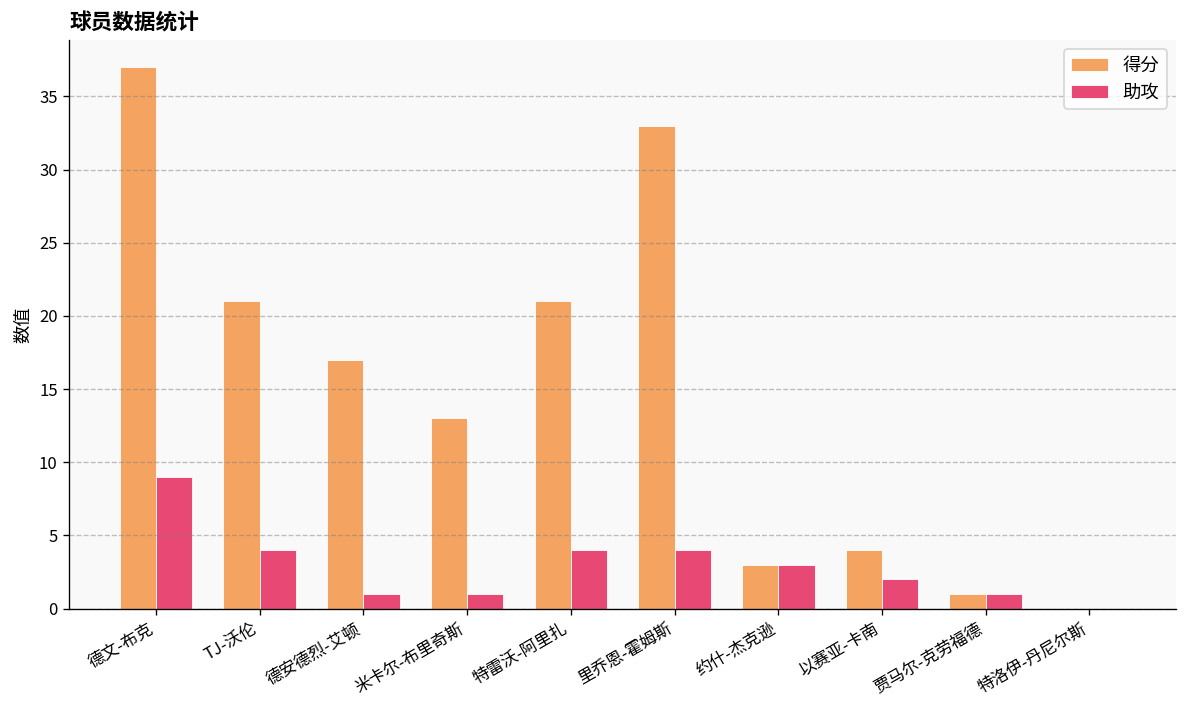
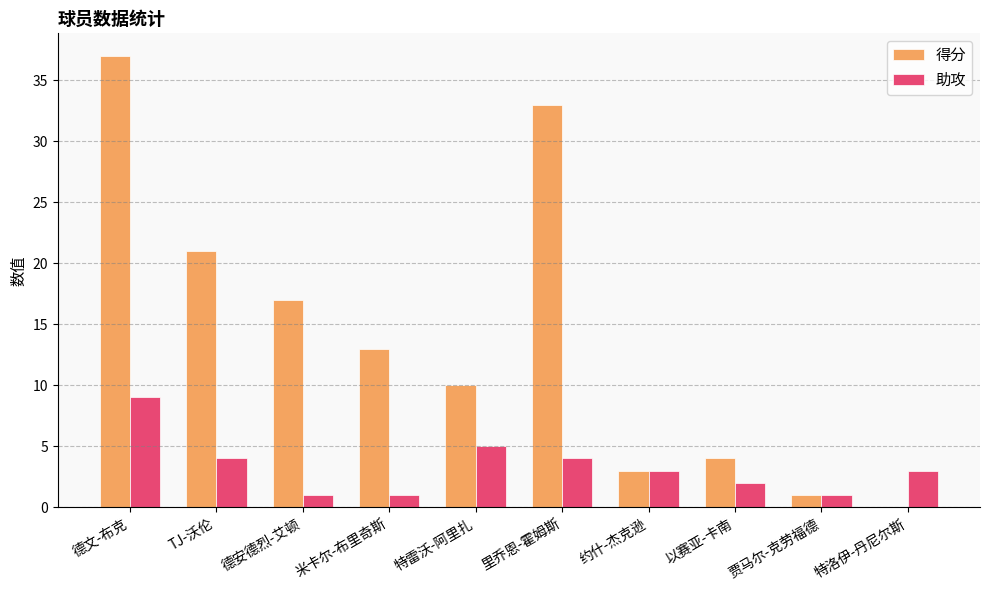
  {
    "得分": {
      "德文-布克": 37,
      "TJ-沃伦": 21,
      "德安德烈-艾顿": 17,
      "米卡尔-布里奇斯": 13,
-     "特雷沃-阿里扎": 21,
+     "特雷沃-阿里扎": 10,
      "里乔恩-霍姆斯": 33,
      "约什-杰克逊": 3,
      "以赛亚-卡南": 4,
      "贾马尔-克劳福德": 1,
      "特洛伊-丹尼尔斯": 0
    },
    "助攻": {
      "德文-布克": 9,
      "TJ-沃伦": 4,
      "德安德烈-艾顿": 1,
      "米卡尔-布里奇斯": 1,
-     "特雷沃-阿里扎": 4,
+     "特雷沃-阿里扎": 5,
      "里乔恩-霍姆斯": 4,
      "约什-杰克逊": 3,
      "以赛亚-卡南": 2,
      "贾马尔-克劳福德": 1,
-     "特洛伊-丹尼尔斯": 0
+     "特洛伊-丹尼尔斯": 3
    }
  }
